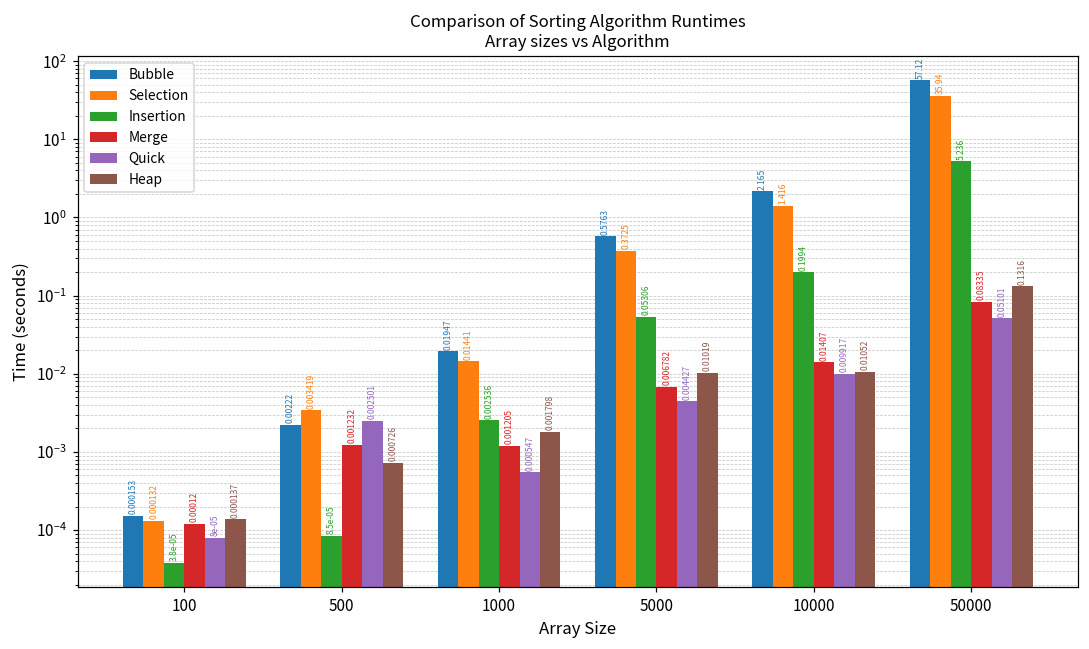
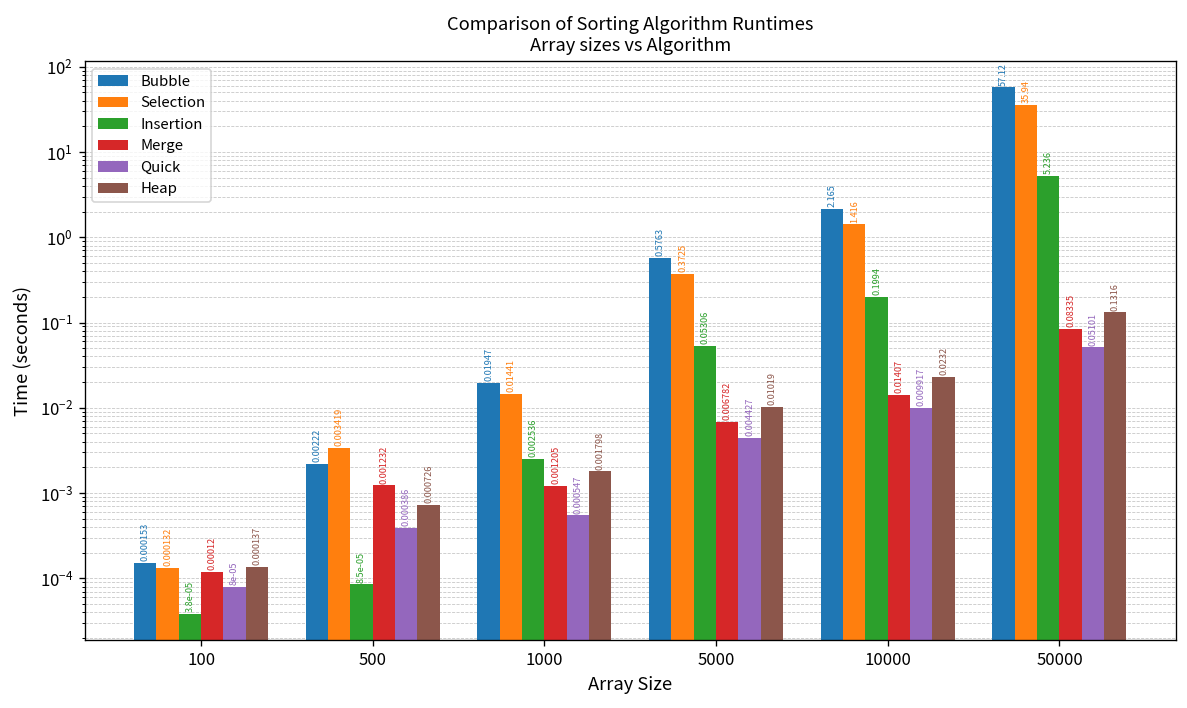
  {
    "Bubble": {
      "100": "0.000153",
      "500": "0.00222",
      "1000": "0.01947",
      "5000": "0.5763",
      "10000": "2.165",
      "50000": "57.12"
    },
    "Selection": {
      "100": "0.000132",
      "500": "0.003419",
      "1000": "0.01441",
      "5000": "0.3725",
      "10000": "1.416",
      "50000": "35.94"
    },
    "Insertion": {
      "100": "3.8e-05",
      "500": "8.5e-05",
      "1000": "0.002536",
      "5000": "0.05306",
      "10000": "0.1994",
      "50000": "5.236"
    },
    "Merge": {
      "100": "0.00012",
      "500": "0.001232",
      "1000": "0.001205",
      "5000": "0.006782",
      "10000": "0.01407",
      "50000": "0.08335"
    },
    "Quick": {
      "100": "8e-05",
-     "500": "0.002501",
+     "500": "0.000386",
      "1000": "0.000547",
      "5000": "0.004427",
      "10000": "0.009917",
      "50000": "0.05101"
    },
    "Heap": {
      "100": "0.000137",
      "500": "0.000726",
      "1000": "0.001798",
      "5000": "0.01019",
-     "10000": "0.01052",
+     "10000": "0.0232",
      "50000": "0.1316"
    }
  }
